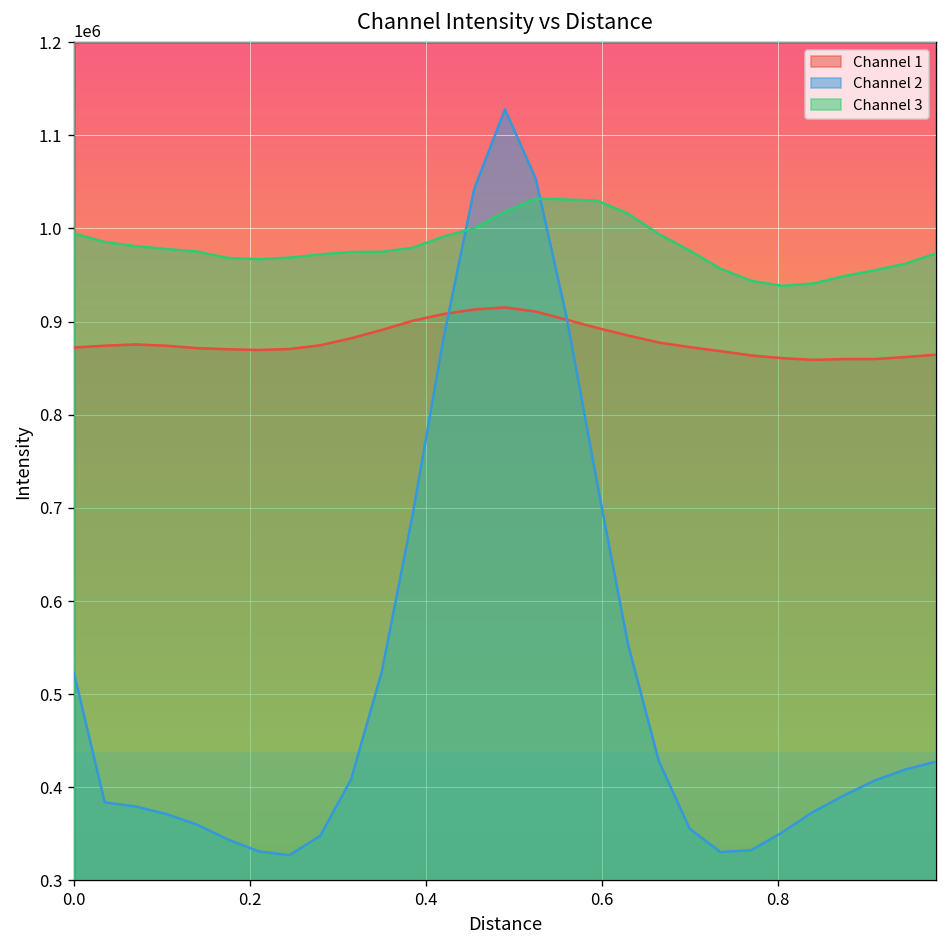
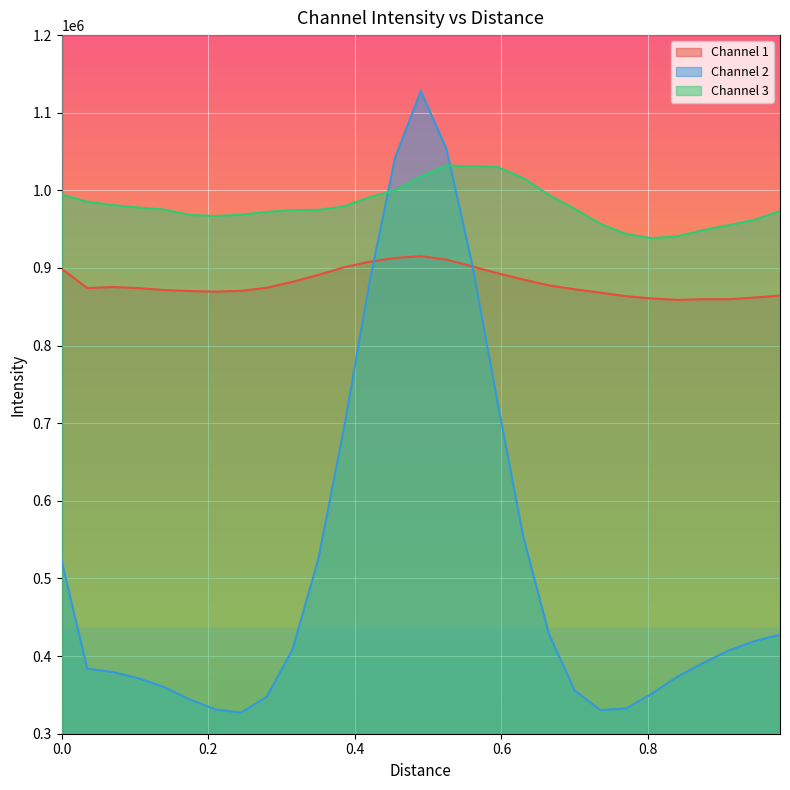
  {
    "Channel 1": {
-     "0.0": 870000
+     "0.0": 900000
    },
    "Channel 2": {
      "0.0": 520000
    },
    "Channel 3": {
      "0.0": 990000
    }
  }
